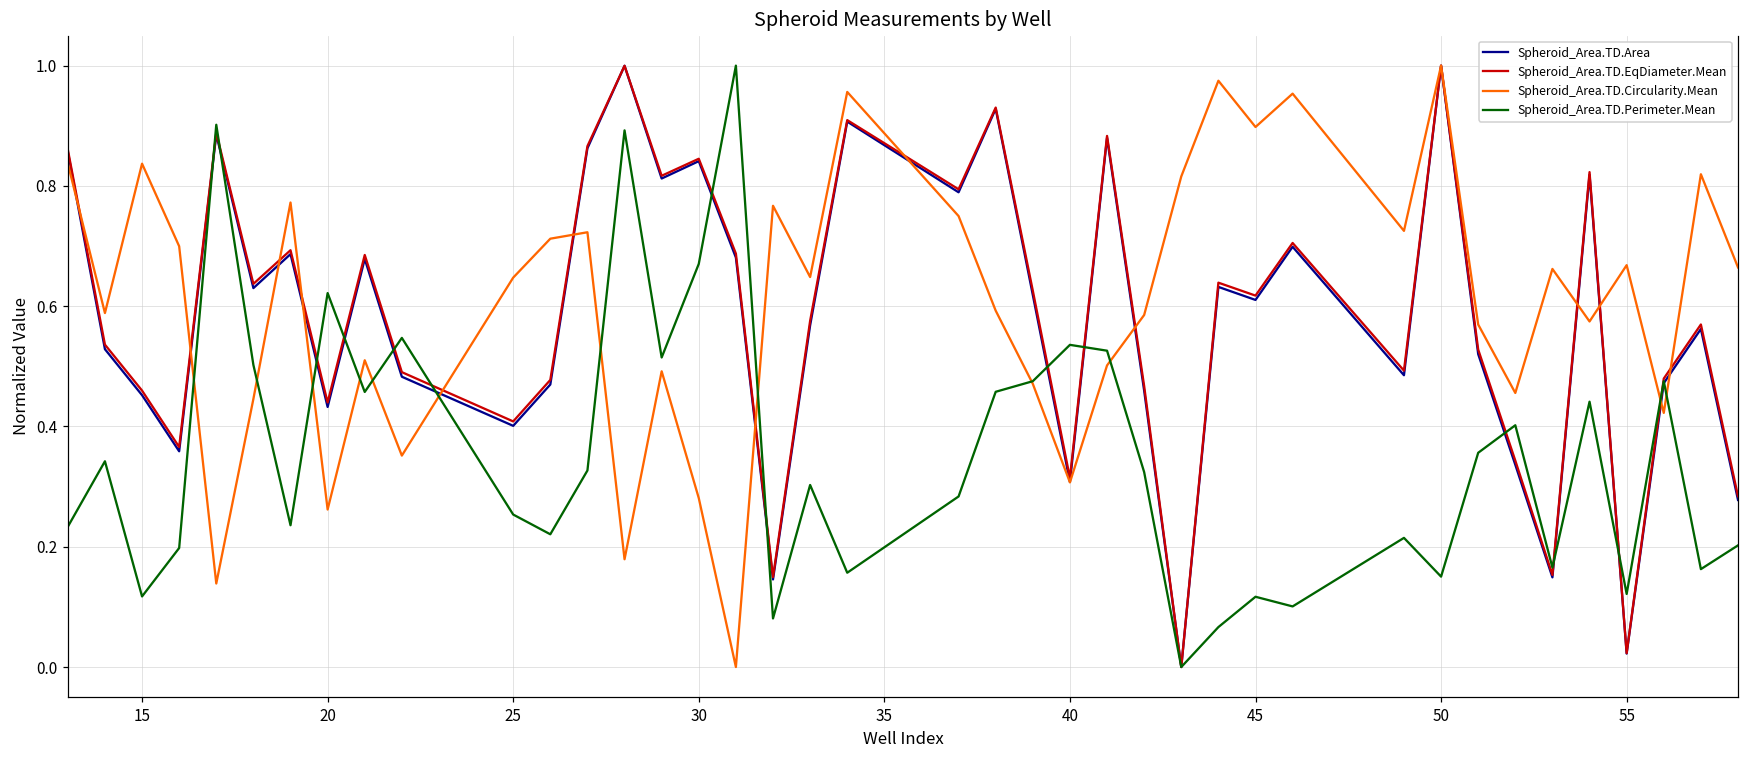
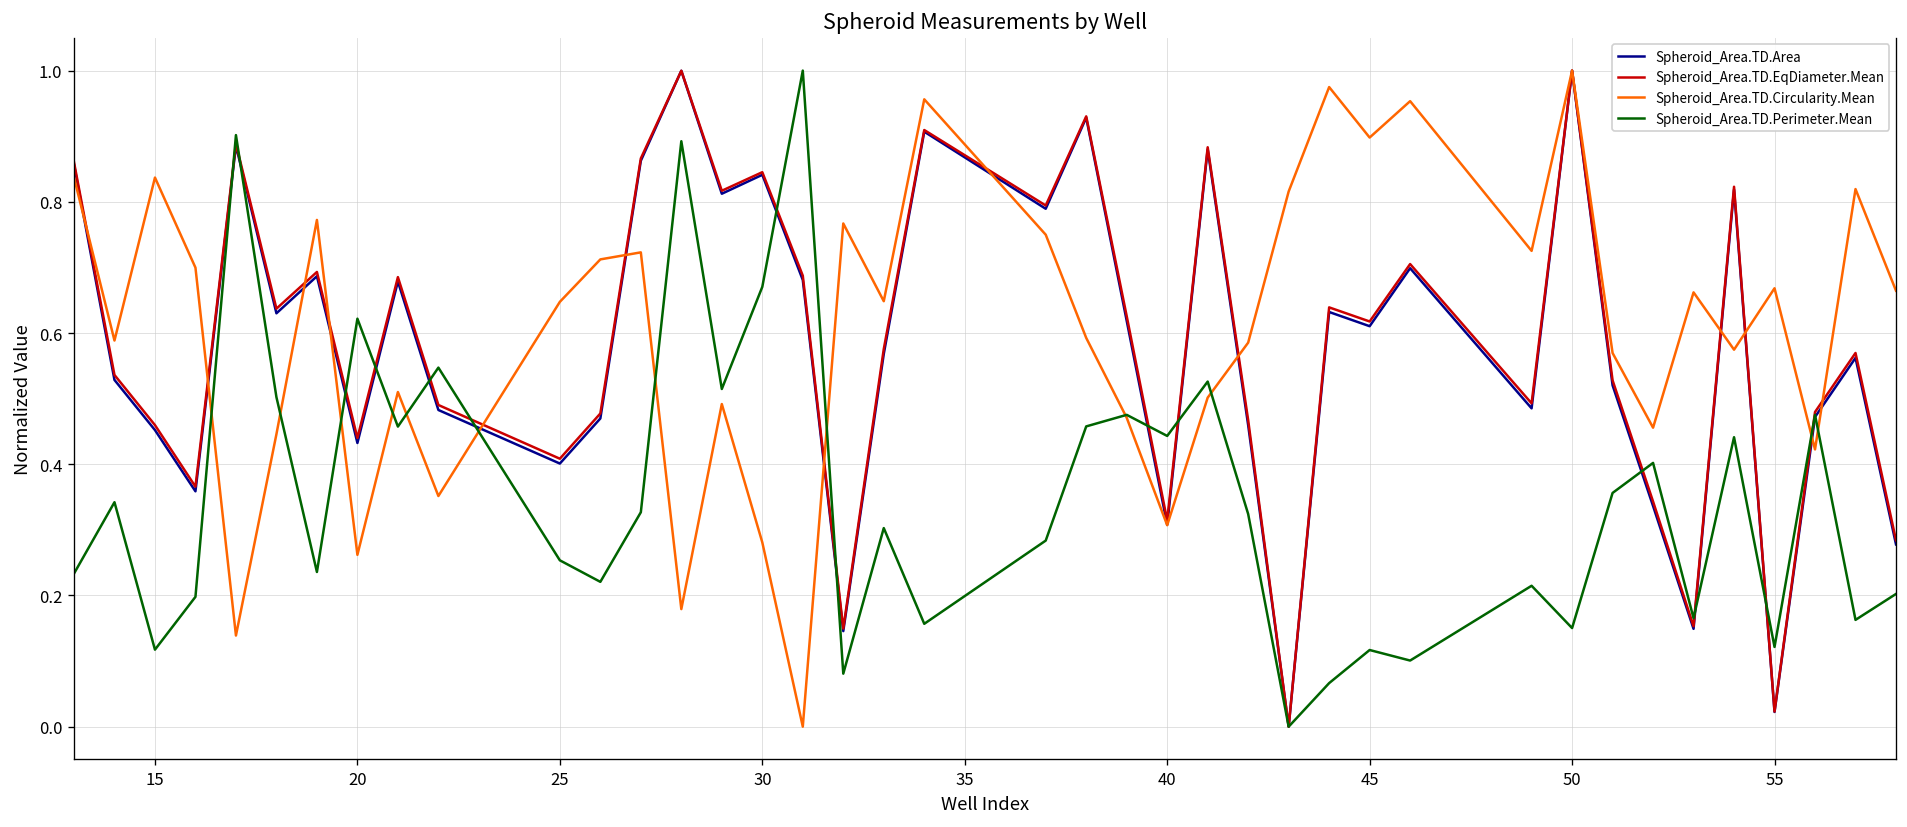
  {
    "Spheroid_Area.TD.Area": {
      "15": 0.45,
      "20": 0.43,
      "25": 0.40,
      "45": 0.61
    },
    "Spheroid_Area.TD.EqDiameter.Mean": {
      "15": 0.46,
      "20": 0.44,
      "25": 0.41,
      "40": 0.31,
      "45": 0.62
    },
    "Spheroid_Area.TD.Circularity.Mean": {
      "15": 0.84,
      "20": 0.26,
      "25": 0.65,
      "30": 0.28,
      "45": 0.90,
      "55": 0.67
    },
    "Spheroid_Area.TD.Perimeter.Mean": {
      "15": 0.12,
      "20": 0.62,
      "25": 0.25,
      "30": 0.67,
-     "40": 0.54,
+     "40": 0.44,
      "45": 0.12,
      "50": 0.15,
      "55": 0.12
    }
  }
